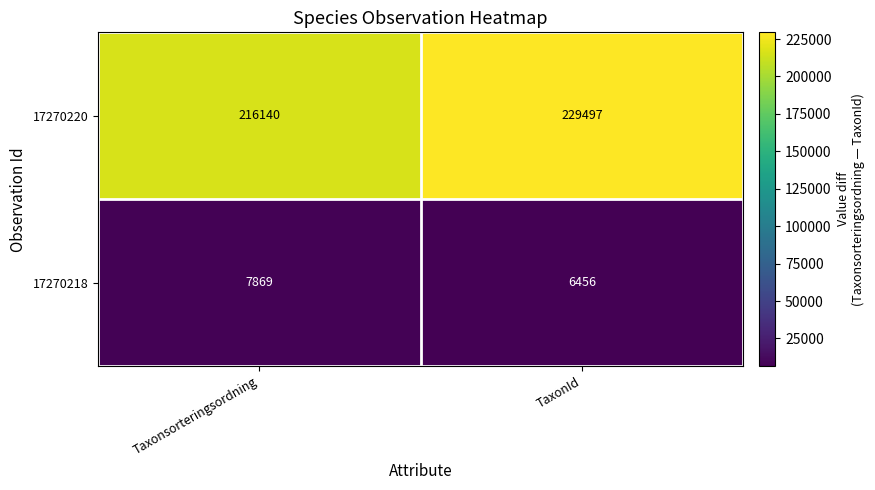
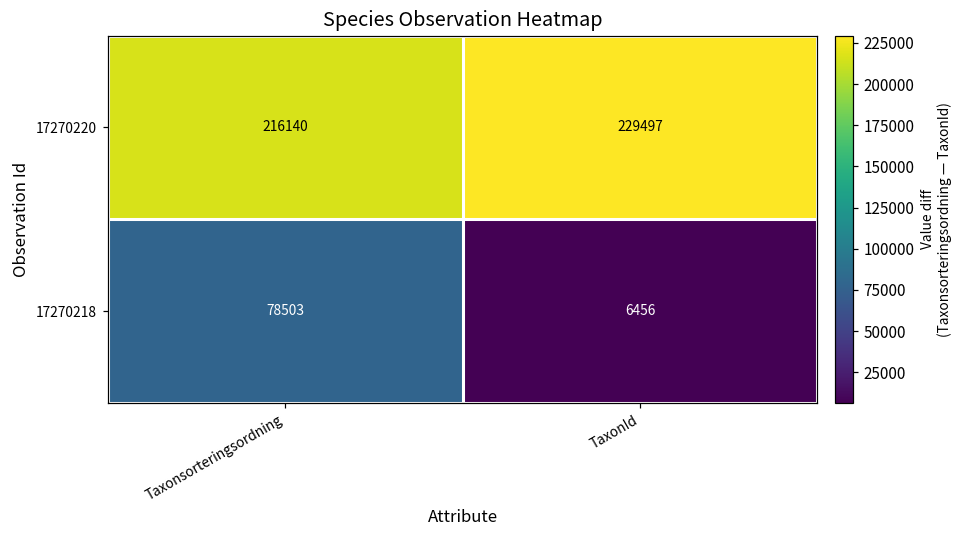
  {
    "17270220": {
      "Taxonsorteringsordning": 216140,
      "TaxonId": 229497
    },
    "17270218": {
-     "Taxonsorteringsordning": 7869,
+     "Taxonsorteringsordning": 78503,
      "TaxonId": 6456
    }
  }
